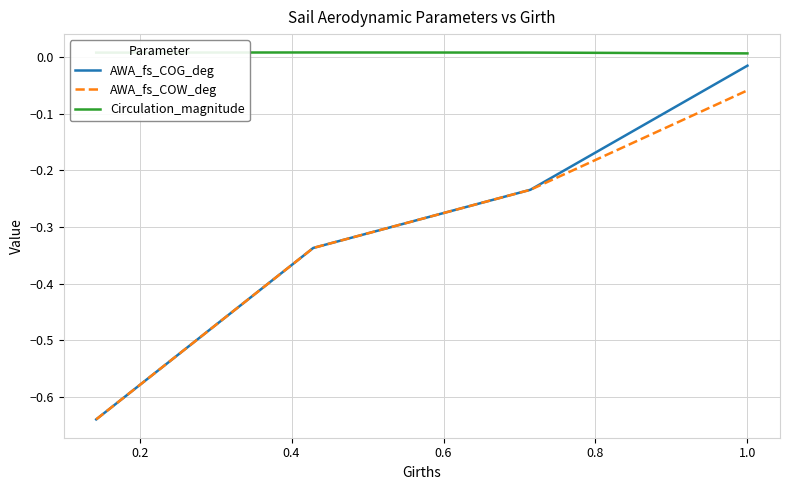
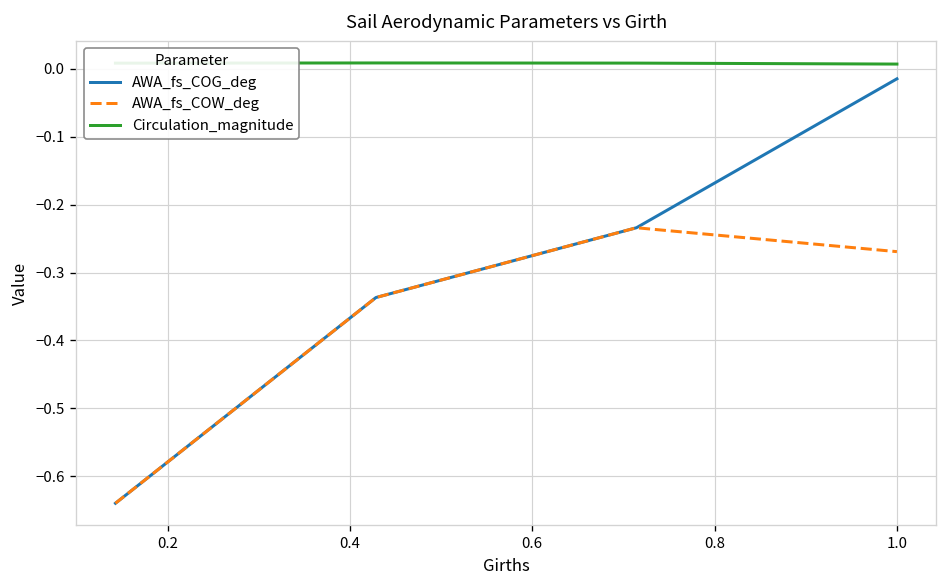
  {
    "AWA_fs_COG_deg": {
      "1.0": -0.02
    },
    "AWA_fs_COW_deg": {
-     "1.0": -0.06
+     "1.0": -0.27
    },
    "Circulation_magnitude": {
      "1.0": 0.01
    }
  }
